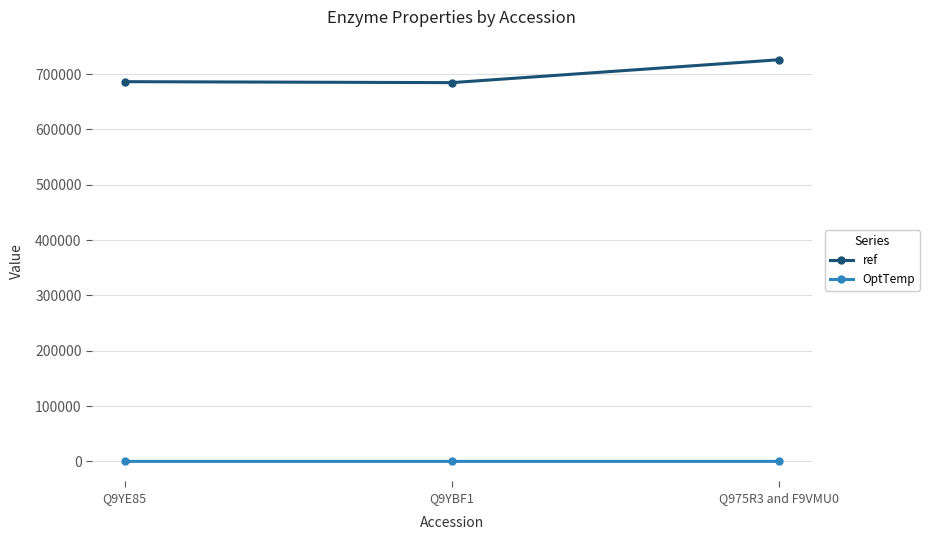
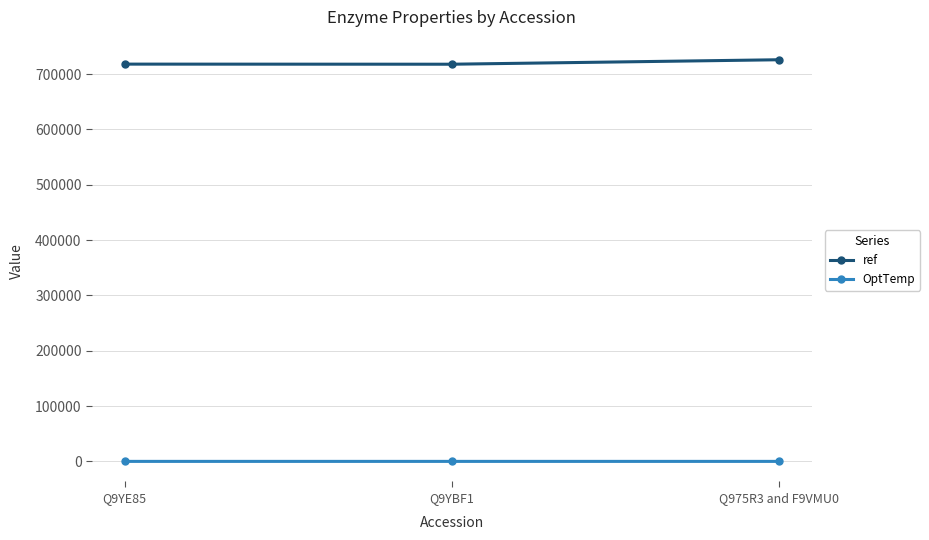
  {
    "ref": {
-     "Q9YE85": 690000,
-     "Q9YBF1": 680000,
+     "Q9YE85": 720000,
+     "Q9YBF1": 720000,
      "Q975R3 and F9VMU0": 730000
    },
    "OptTemp": {
      "Q9YE85": 0,
      "Q9YBF1": 0,
      "Q975R3 and F9VMU0": 0
    }
  }
